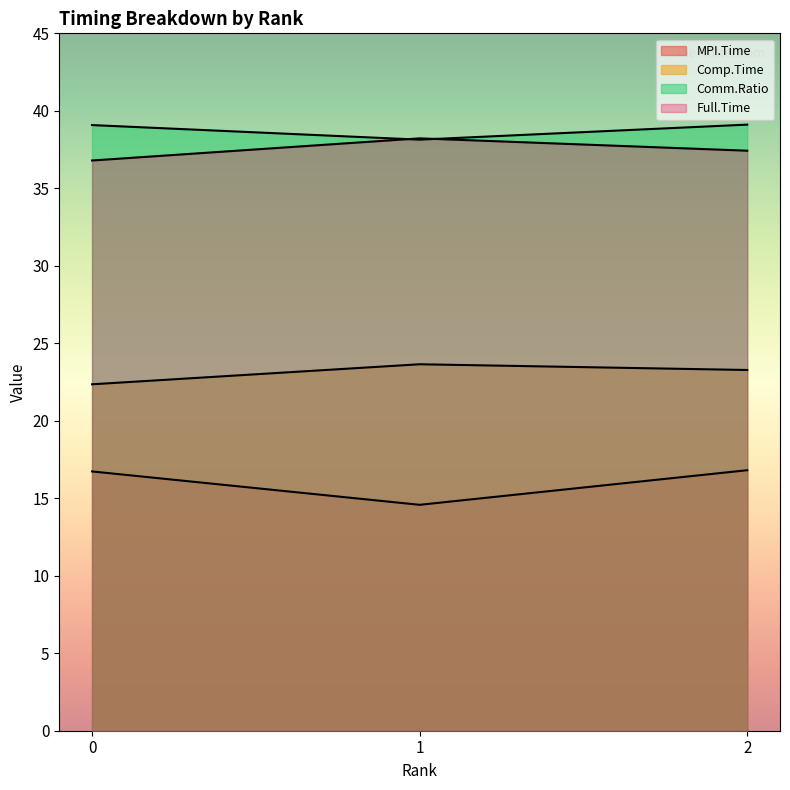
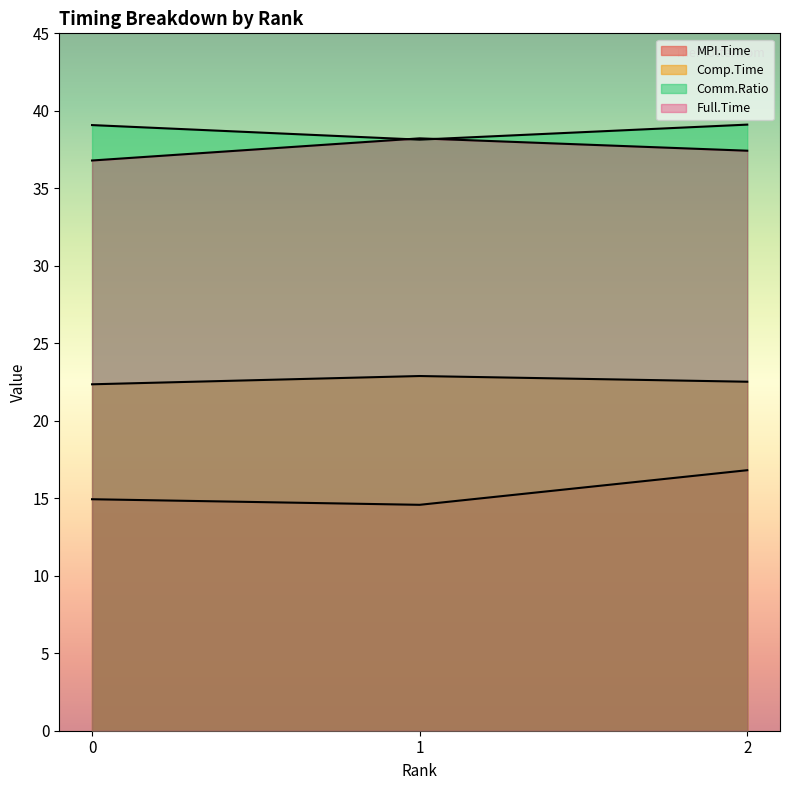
  {
    "MPI.Time": {
-     "0": 16.7,
+     "0": 14.9,
      "1": 14.6,
      "2": 16.8
    },
    "Comp.Time": {
      "0": 22.4,
-     "1": 23.6,
-     "2": 23.3
+     "1": 22.9,
+     "2": 22.5
    },
    "Comm.Ratio": {
      "0": 39.1,
      "2": 39.1
    },
    "Full.Time": {
      "0": 36.8,
      "2": 37.4
    }
  }
